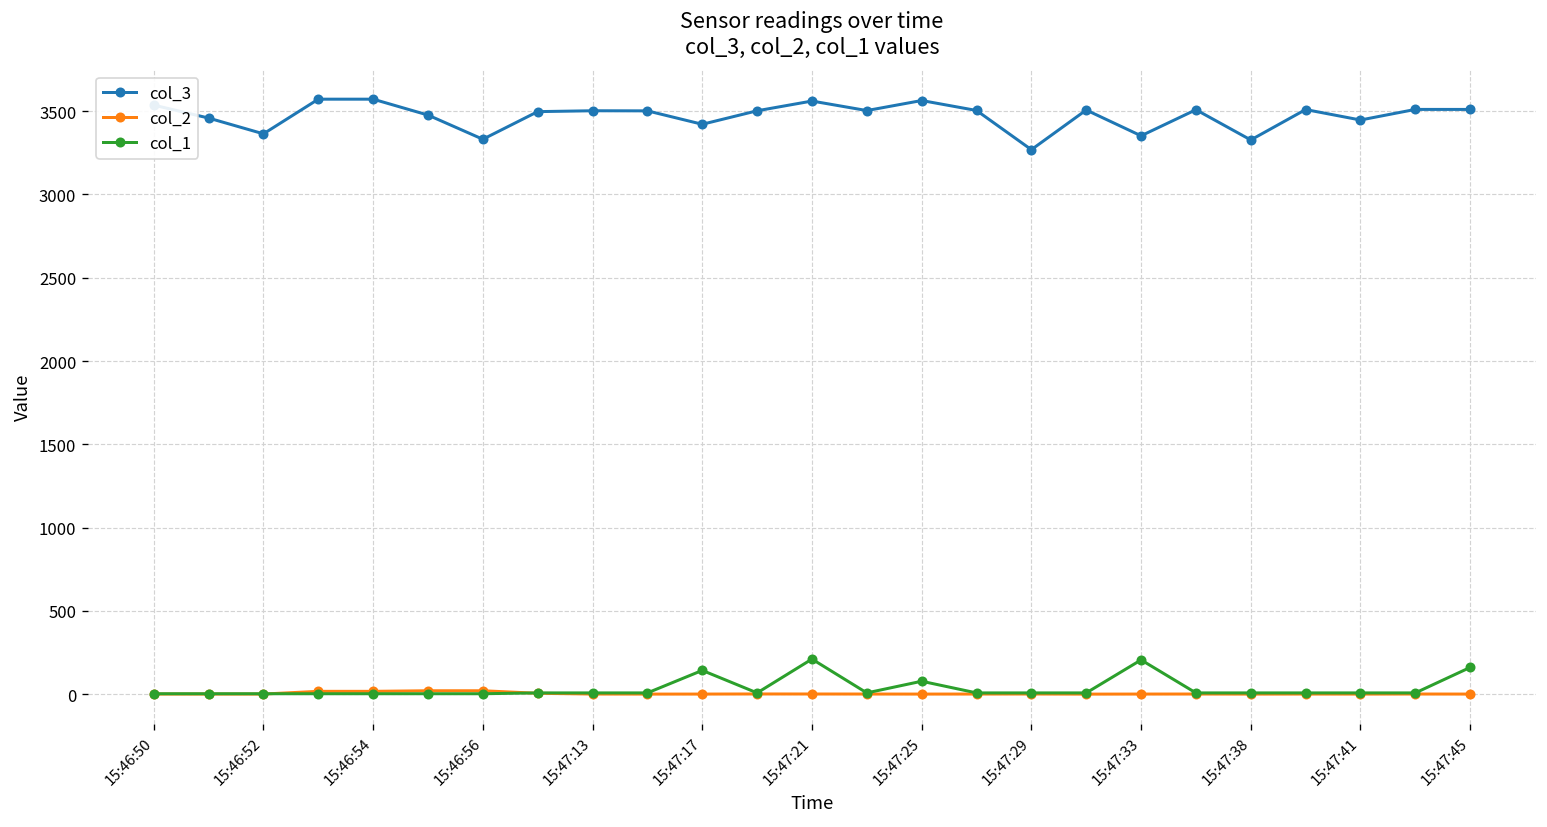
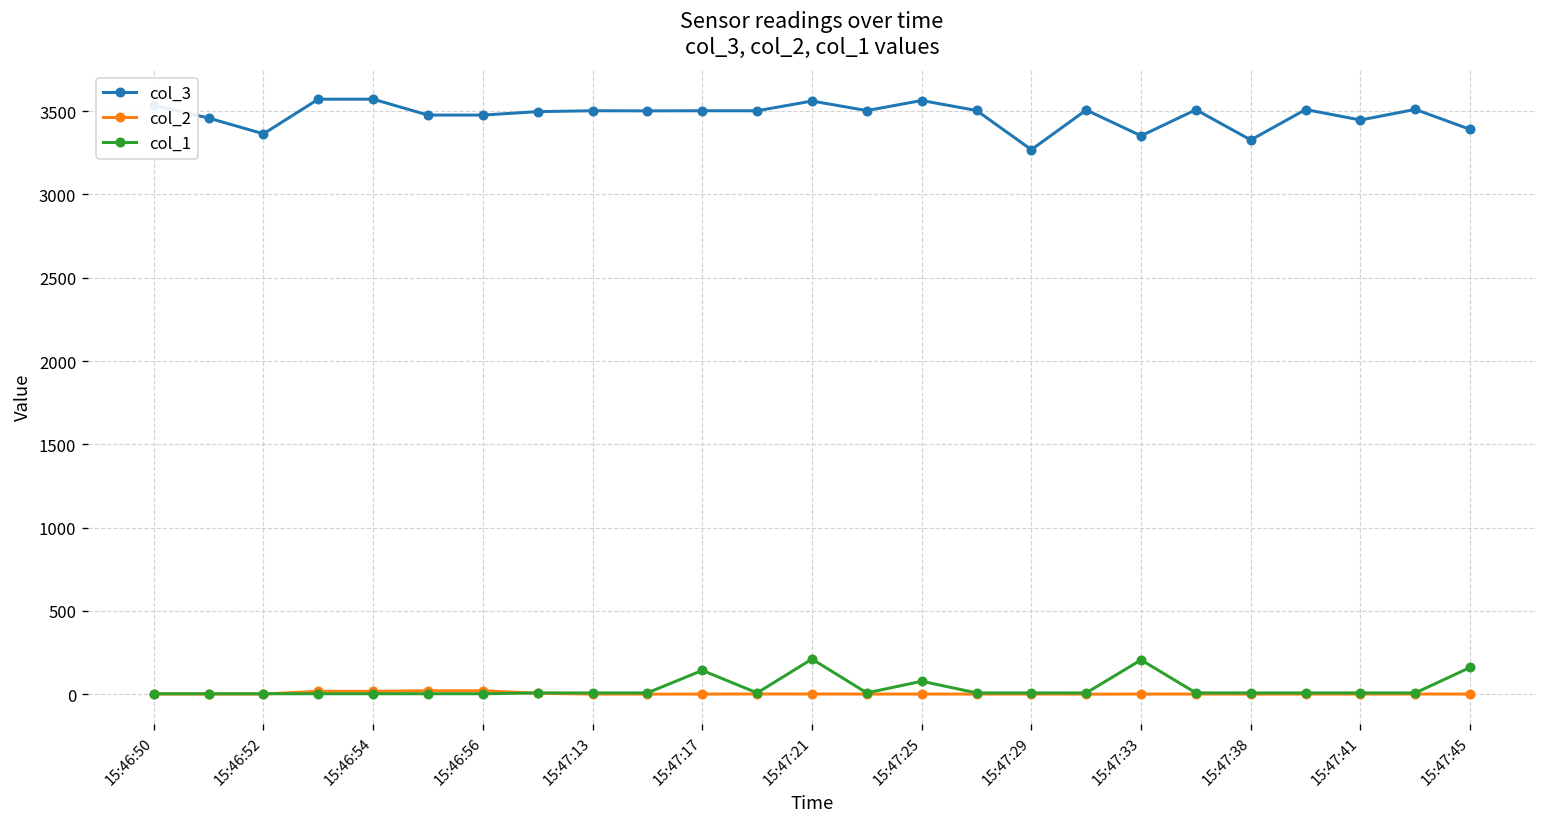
  {
    "col_3": {
      "15:46:52": 3360,
      "15:46:54": 3570,
-     "15:46:56": 3330,
+     "15:46:56": 3480,
      "15:47:13": 3500,
-     "15:47:17": 3420,
+     "15:47:17": 3500,
      "15:47:21": 3560,
      "15:47:25": 3560,
      "15:47:29": 3270,
      "15:47:33": 3350,
      "15:47:38": 3330,
      "15:47:41": 3450,
-     "15:47:45": 3510
+     "15:47:45": 3390
    },
    "col_2": {
      "15:47:17": 0,
      "15:47:21": 0,
      "15:47:25": 0,
      "15:47:33": 0,
      "15:47:45": 0
    },
    "col_1": {
      "15:47:17": 140,
      "15:47:21": 210,
      "15:47:25": 80,
      "15:47:33": 210,
      "15:47:45": 160
    }
  }
